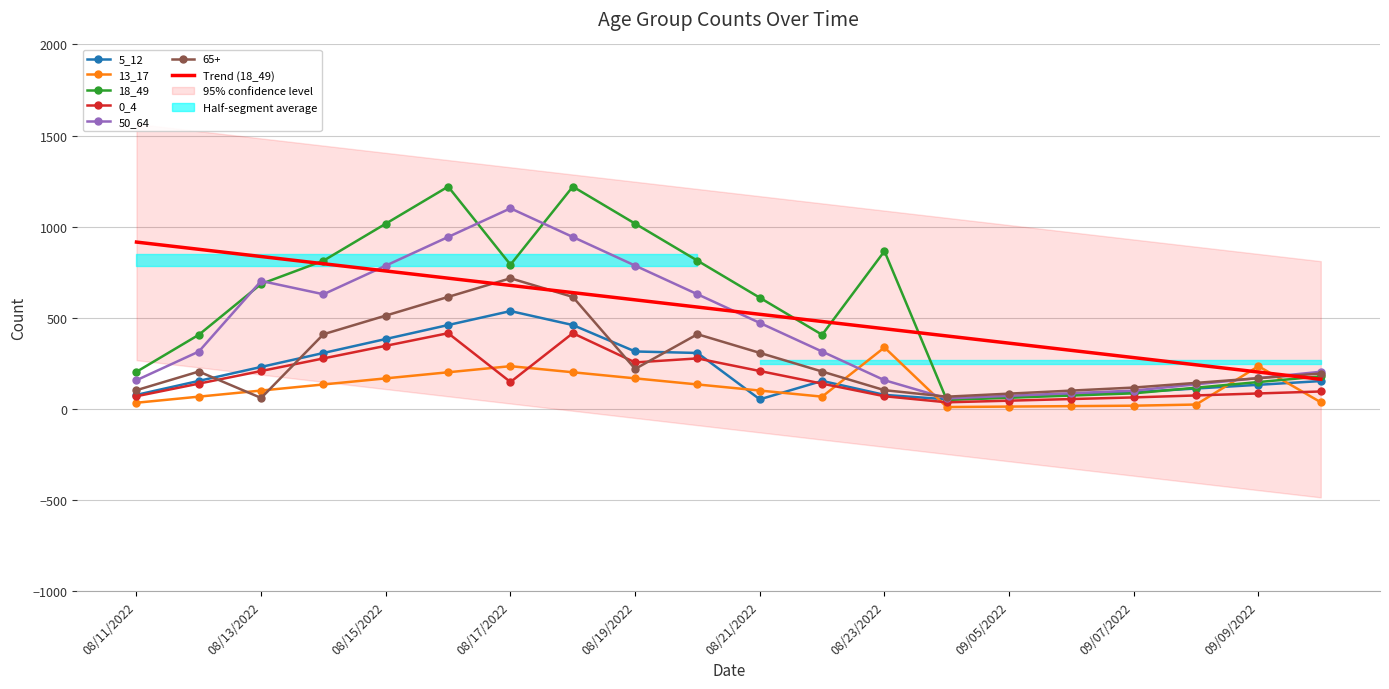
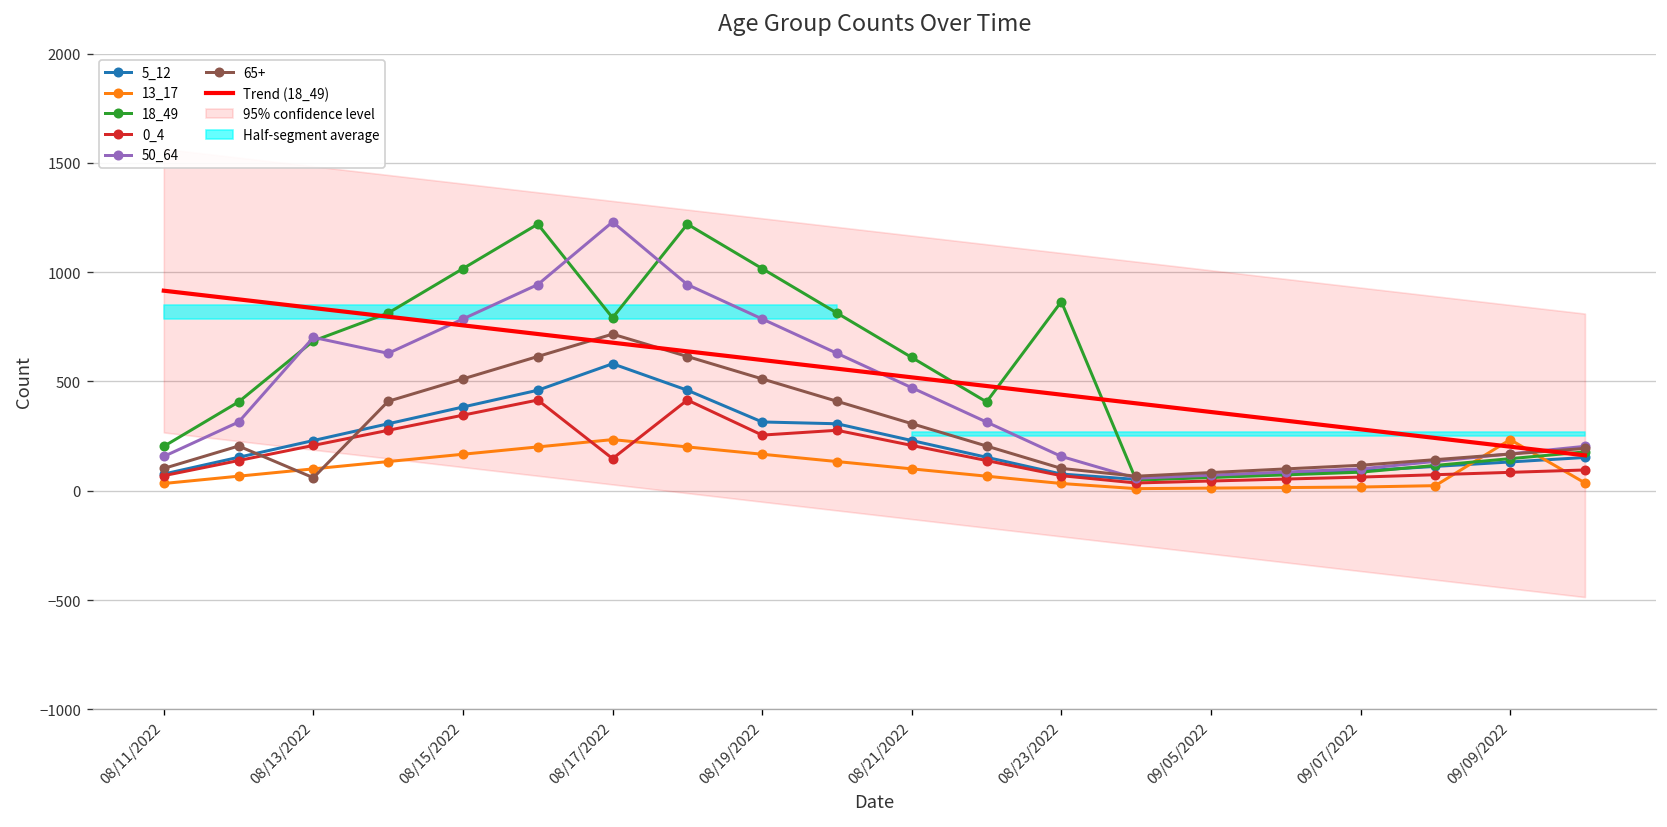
  {
    "5_12": {
      "08/13/2022": 230,
      "08/15/2022": 380,
-     "08/17/2022": 540,
+     "08/17/2022": 580,
      "08/19/2022": 310,
-     "08/21/2022": 50,
+     "08/21/2022": 230,
      "09/09/2022": 130
    },
    "13_17": {
      "08/11/2022": 30,
      "08/13/2022": 100,
      "08/15/2022": 170,
      "08/17/2022": 230,
      "08/19/2022": 170,
      "08/21/2022": 100,
-     "08/23/2022": 340,
+     "08/23/2022": 30,
      "09/05/2022": 10,
      "09/07/2022": 20,
      "09/09/2022": 230
    },
    "18_49": {
      "08/11/2022": 200,
      "08/13/2022": 690,
      "08/15/2022": 1020,
      "08/17/2022": 790,
      "08/19/2022": 1020,
      "08/21/2022": 610,
      "08/23/2022": 870,
      "09/09/2022": 150
    },
    "0_4": {
      "08/13/2022": 210,
      "08/15/2022": 350,
      "08/17/2022": 150,
      "08/19/2022": 250,
      "08/21/2022": 210,
      "09/05/2022": 40,
      "09/07/2022": 60,
      "09/09/2022": 80
    },
    "50_64": {
      "08/11/2022": 160,
      "08/13/2022": 700,
      "08/15/2022": 790,
-     "08/17/2022": 1100,
+     "08/17/2022": 1230,
      "08/19/2022": 790,
      "08/21/2022": 470,
      "08/23/2022": 160
    },
    "65+": {
      "08/11/2022": 100,
      "08/13/2022": 60,
      "08/15/2022": 510,
      "08/17/2022": 720,
-     "08/19/2022": 220,
+     "08/19/2022": 510,
      "08/21/2022": 310,
      "08/23/2022": 100,
      "09/07/2022": 120
    }
  }
